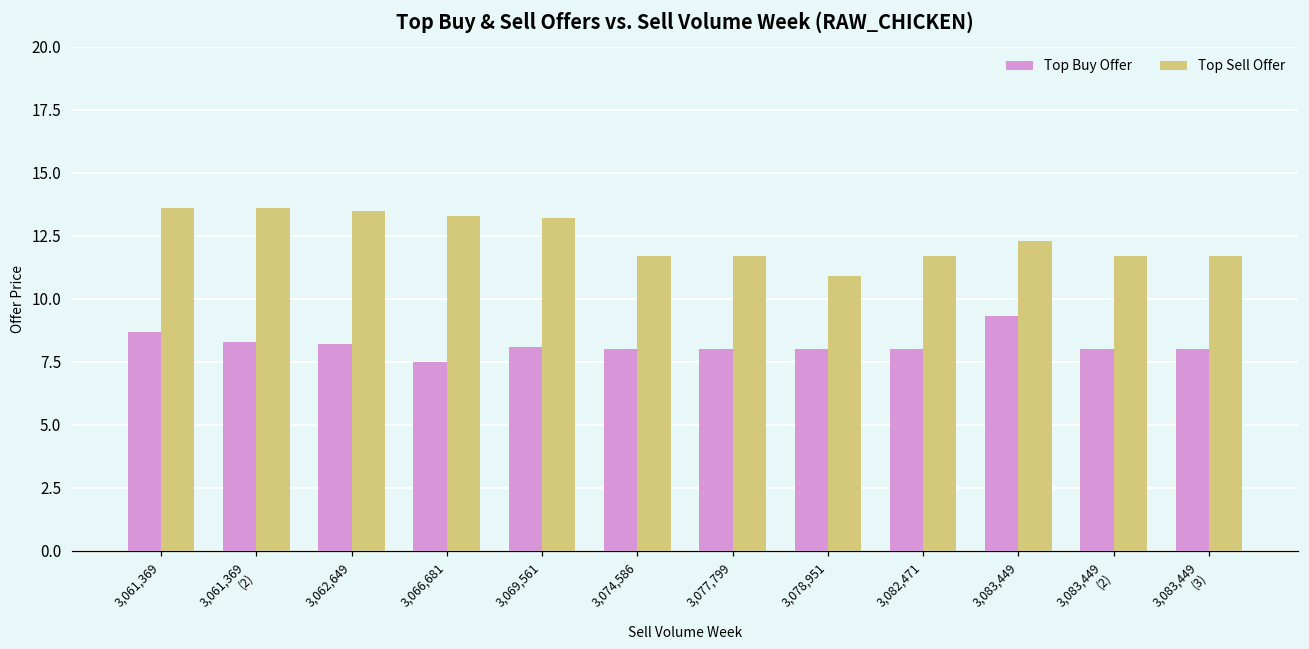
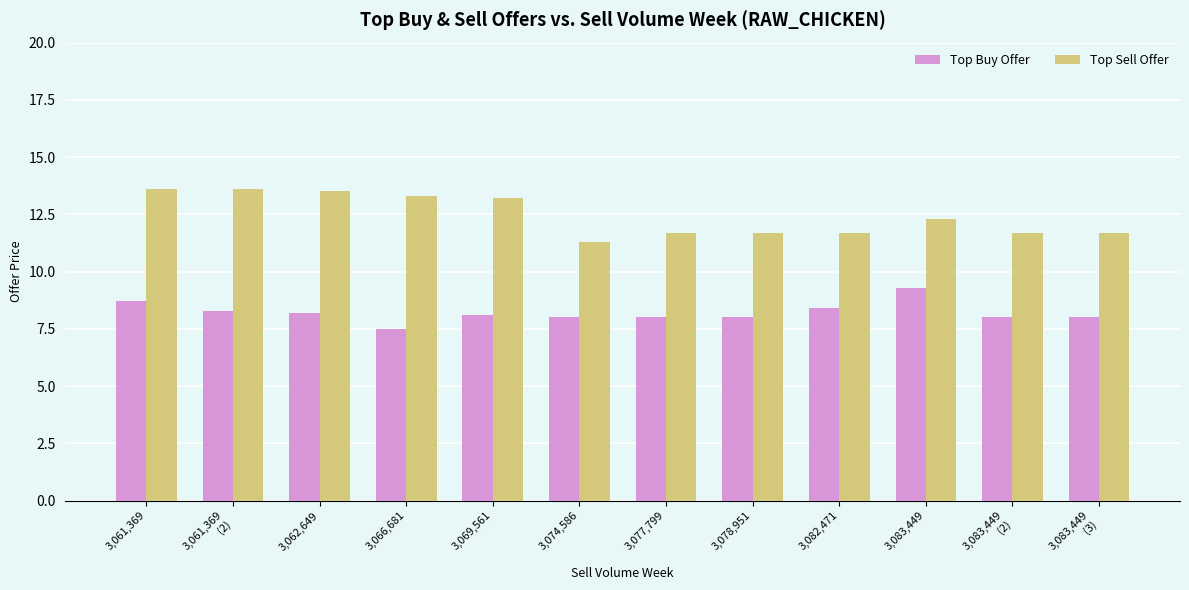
  {
    "Top Buy Offer": {
      "3,061,369": 8.7,
      "3,061,369 (2)": 8.3,
      "3,062,649": 8.2,
      "3,066,681": 7.5,
      "3,069,561": 8.1,
      "3,074,586": 8.0,
      "3,077,799": 8.0,
      "3,078,951": 8.0,
-     "3,082,471": 8.0,
+     "3,082,471": 8.4,
      "3,083,449": 9.3,
      "3,083,449 (2)": 8.0,
      "3,083,449 (3)": 8.0
    },
    "Top Sell Offer": {
      "3,061,369": 13.6,
      "3,061,369 (2)": 13.6,
      "3,062,649": 13.5,
      "3,066,681": 13.3,
      "3,069,561": 13.2,
-     "3,074,586": 11.7,
+     "3,074,586": 11.3,
      "3,077,799": 11.7,
-     "3,078,951": 10.9,
+     "3,078,951": 11.7,
      "3,082,471": 11.7,
      "3,083,449": 12.3,
      "3,083,449 (2)": 11.7,
      "3,083,449 (3)": 11.7
    }
  }
